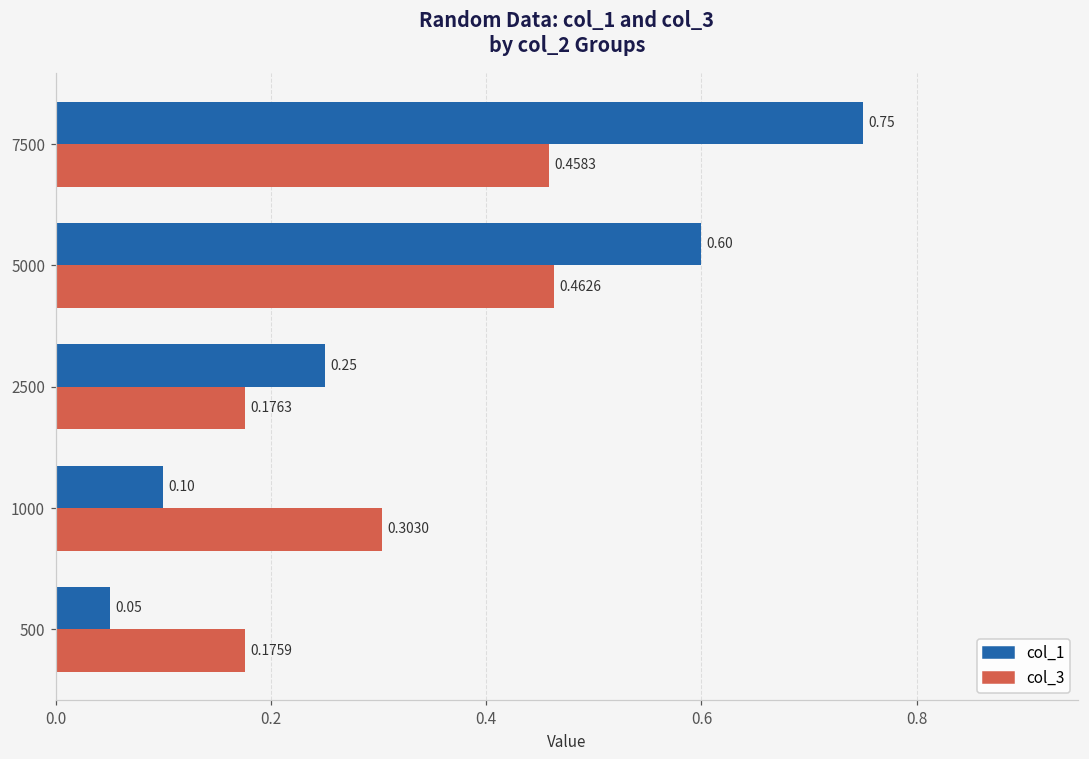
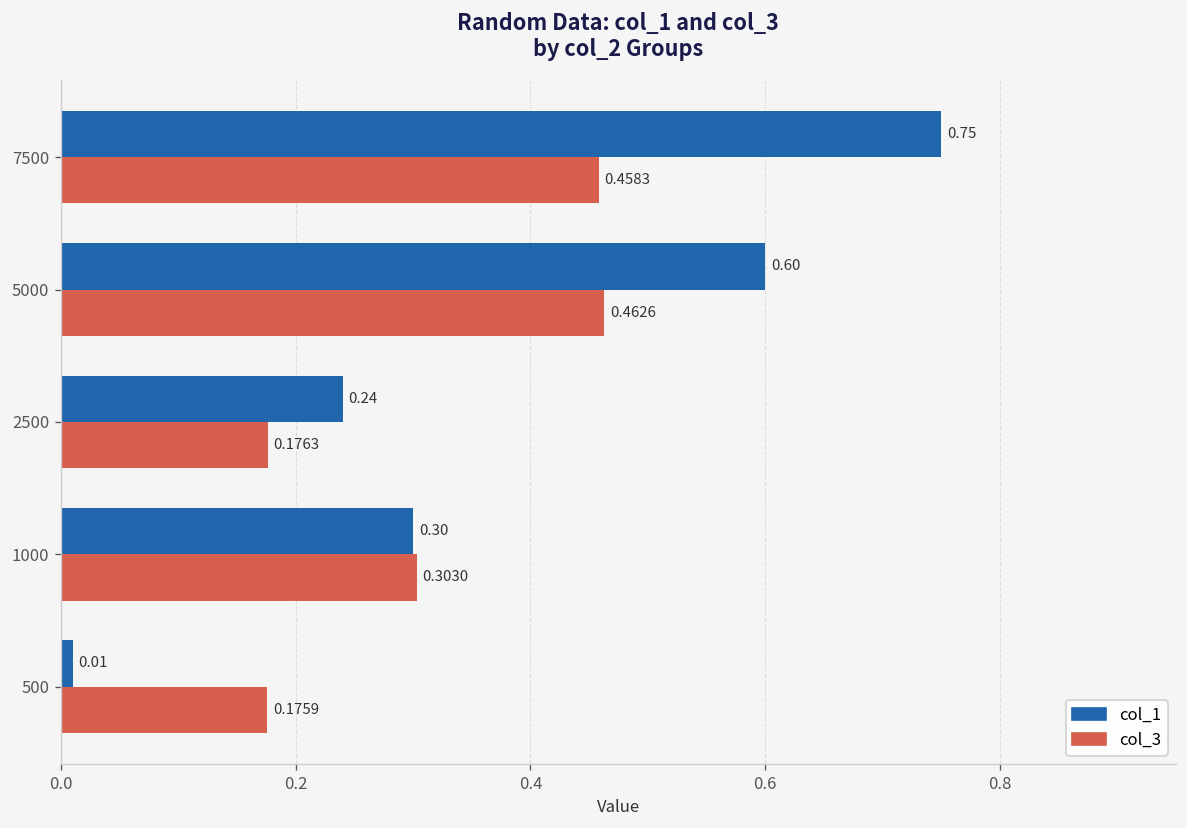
  {
    "col_1": {
      "7500": 0.75,
      "5000": 0.60,
-     "2500": 0.25,
-     "1000": 0.10,
-     "500": 0.05
+     "2500": 0.24,
+     "1000": 0.30,
+     "500": 0.01
    },
    "col_3": {
      "7500": 0.4583,
      "5000": 0.4626,
      "2500": 0.1763,
      "1000": 0.3030,
      "500": 0.1759
    }
  }
